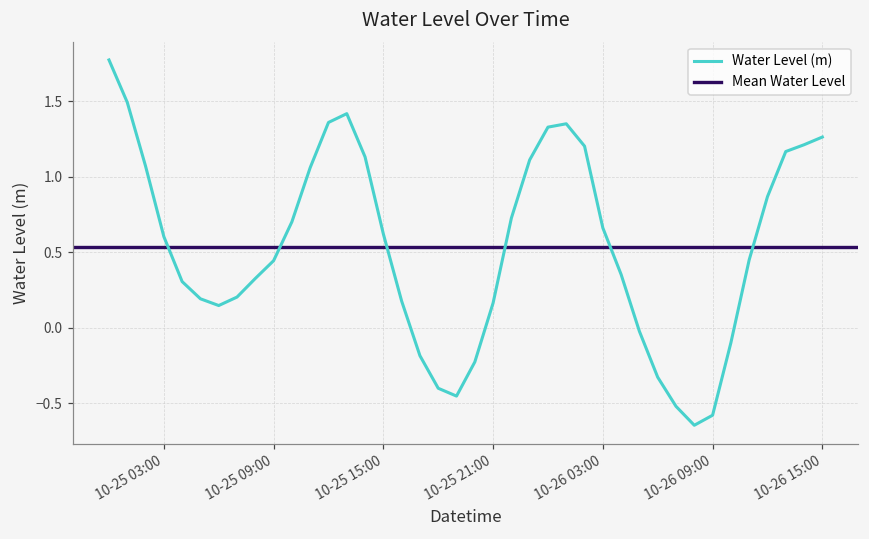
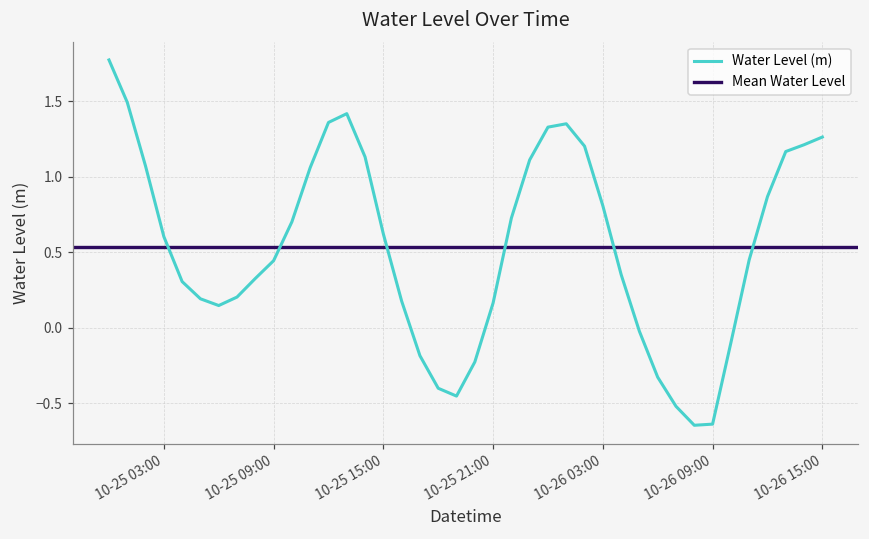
  {
    "10-25 03:00": 0.60,
    "10-25 09:00": 0.44,
    "10-25 15:00": 0.62,
    "10-25 21:00": 0.16,
-   "10-26 03:00": 0.66,
-   "10-26 09:00": -0.58,
+   "10-26 03:00": 0.81,
+   "10-26 09:00": -0.64,
    "10-26 15:00": 1.26
  }
